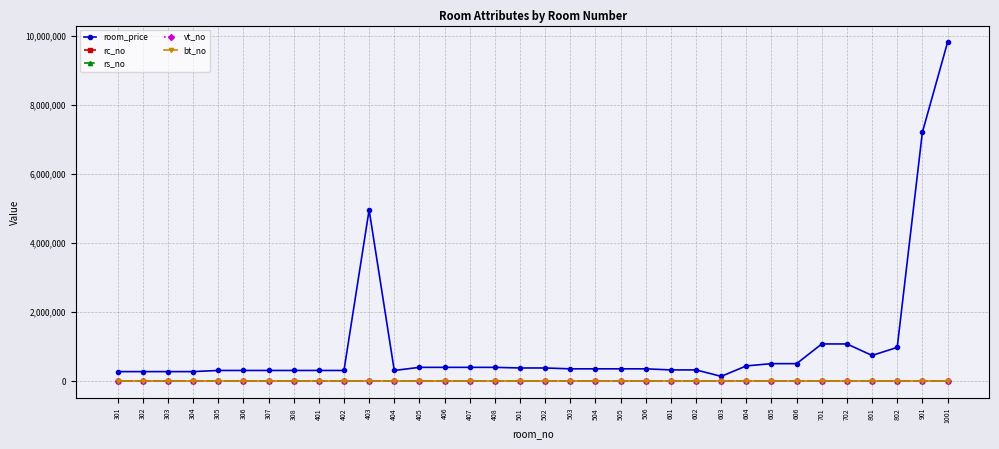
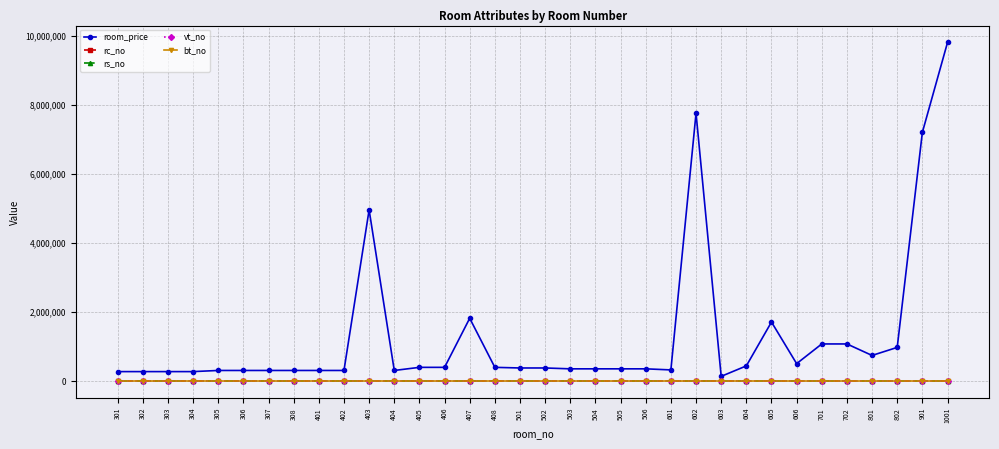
  {
    "room_price": {
      "301": "300,000",
      "302": "300,000",
      "303": "300,000",
      "304": "300,000",
      "305": "300,000",
      "306": "300,000",
      "307": "300,000",
      "308": "300,000",
      "401": "300,000",
      "402": "300,000",
      "403": "5,000,000",
      "404": "300,000",
      "405": "400,000",
      "406": "400,000",
-     "407": "400,000",
+     "407": "1,800,000",
      "408": "400,000",
      "501": "400,000",
      "502": "400,000",
      "503": "400,000",
      "504": "400,000",
      "505": "400,000",
      "506": "400,000",
      "601": "300,000",
-     "602": "300,000",
+     "602": "7,800,000",
      "603": "100,000",
      "604": "400,000",
-     "605": "500,000",
+     "605": "1,700,000",
      "606": "500,000",
      "701": "1,100,000",
      "702": "1,100,000",
      "801": "700,000",
      "802": "1,000,000",
      "901": "7,200,000",
      "1001": "9,800,000"
    },
    "bt_no": {
      "301": "0",
      "302": "0",
      "303": "0",
      "304": "0",
      "305": "0",
      "306": "0",
      "307": "0",
      "308": "0",
      "401": "0",
      "402": "0",
      "403": "0",
      "404": "0",
      "405": "0",
      "406": "0",
      "407": "0",
      "408": "0",
      "501": "0",
      "502": "0",
      "503": "0",
      "504": "0",
      "505": "0",
      "506": "0",
      "601": "0",
      "602": "0",
      "603": "0",
      "604": "0",
      "605": "0",
      "606": "0",
      "701": "0",
      "702": "0",
      "801": "0",
      "802": "0",
      "901": "0",
      "1001": "0"
    }
  }
